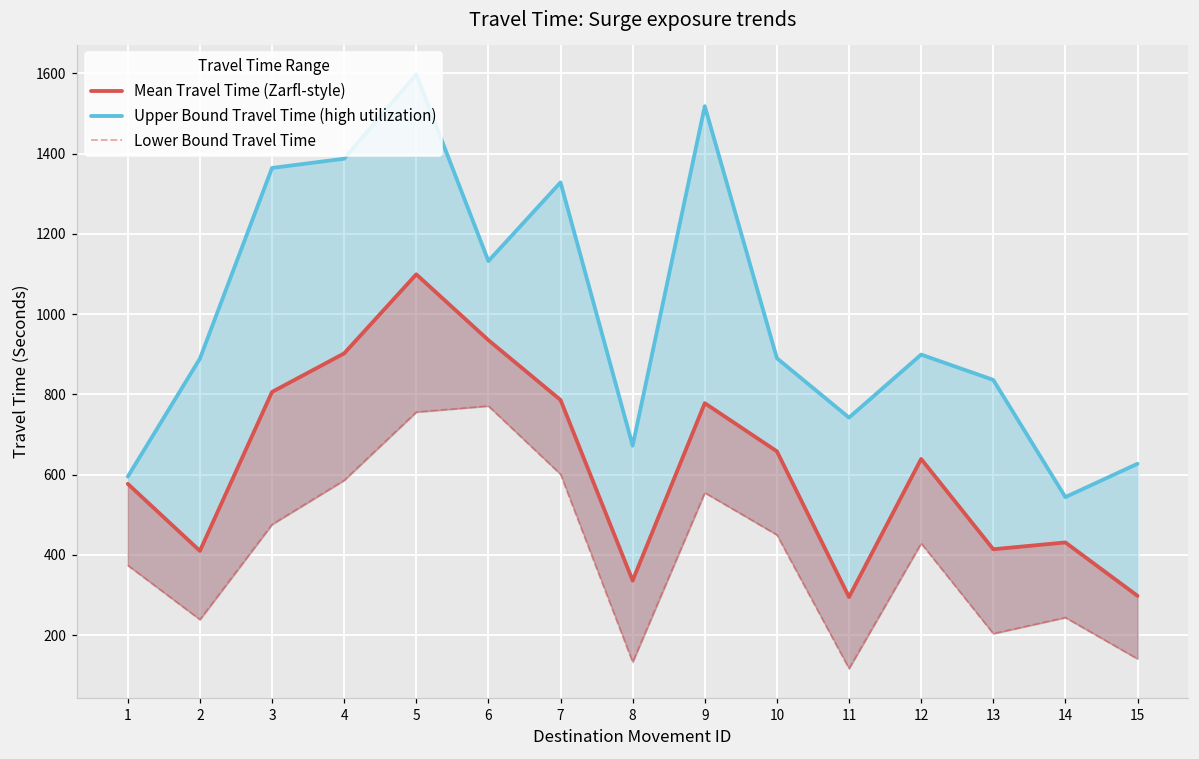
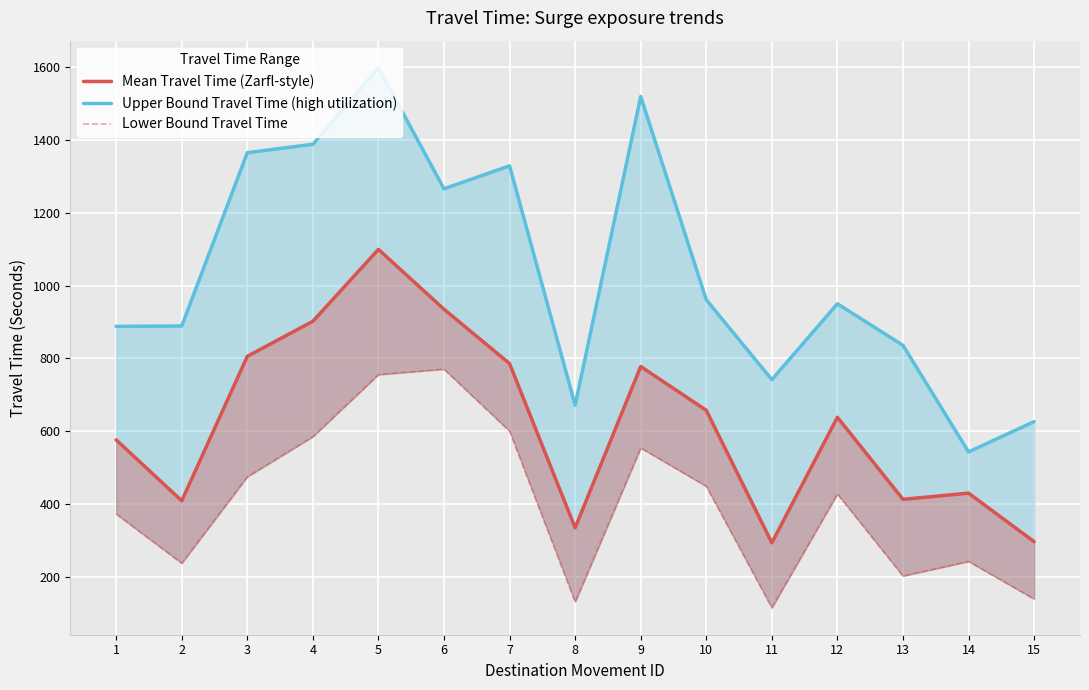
  {
    "Upper Bound Travel Time (high utilization)": {
-     "1": 600,
+     "1": 890,
      "2": 890,
      "3": 1360,
      "4": 1390,
-     "6": 1130,
+     "6": 1270,
      "7": 1330,
      "8": 670,
      "9": 1520,
-     "10": 890,
+     "10": 960,
      "11": 740,
-     "12": 900,
+     "12": 950,
      "13": 840,
      "14": 540,
      "15": 630
    }
  }
